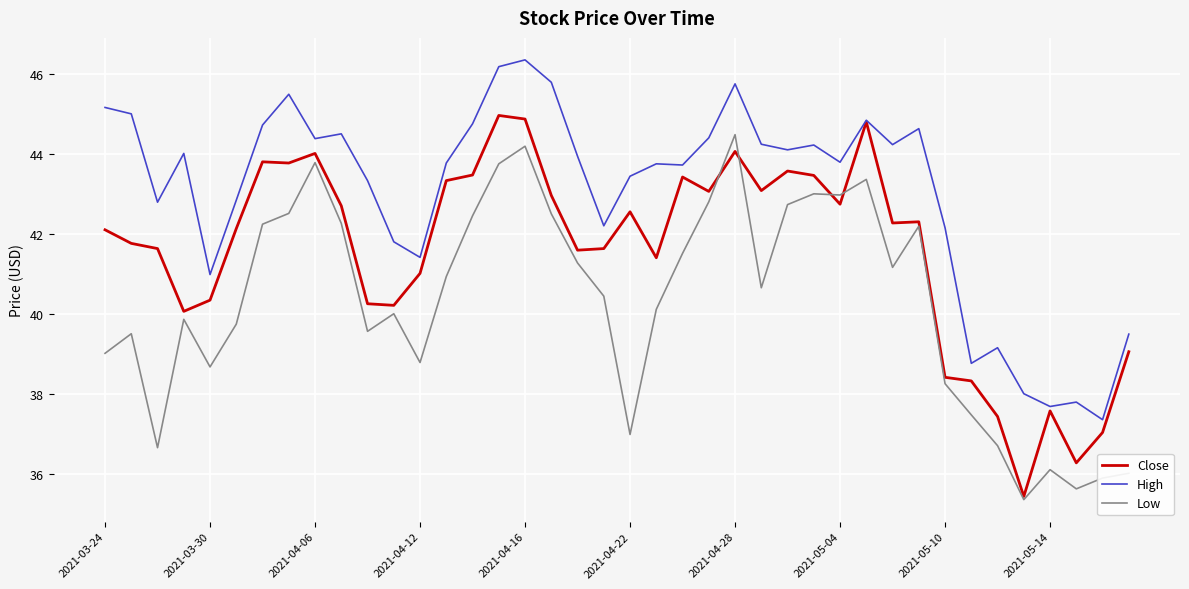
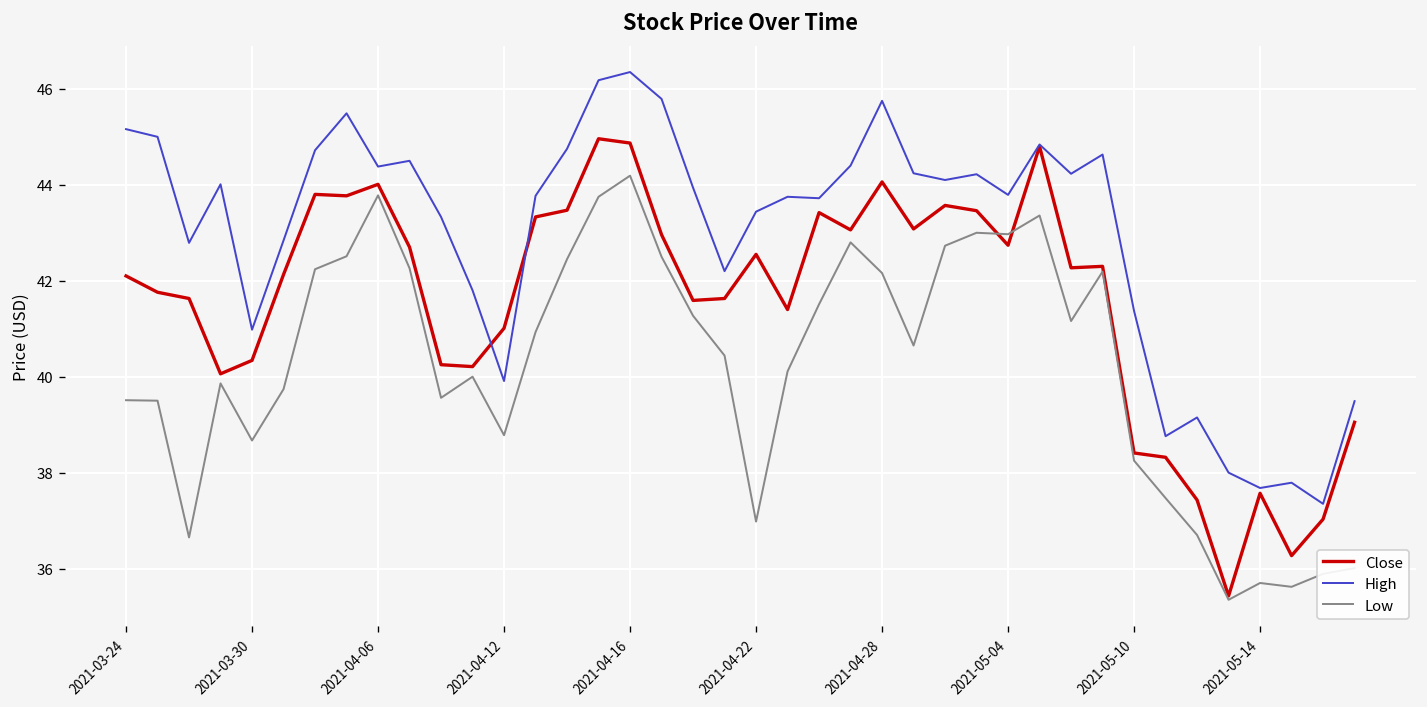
  {
    "Close": {
      "2021-03-24": 42.1,
      "2021-03-30": 40.3,
      "2021-04-06": 44.0,
      "2021-04-12": 41.0,
      "2021-04-16": 44.9,
      "2021-04-22": 42.6,
      "2021-04-28": 44.1,
      "2021-05-04": 42.7,
      "2021-05-10": 38.4,
      "2021-05-14": 37.6
    },
    "High": {
      "2021-03-24": 45.2,
      "2021-03-30": 41.0,
      "2021-04-06": 44.4,
-     "2021-04-12": 41.4,
+     "2021-04-12": 39.9,
      "2021-04-16": 46.4,
      "2021-04-22": 43.4,
      "2021-04-28": 45.8,
      "2021-05-04": 43.8,
-     "2021-05-10": 42.2,
+     "2021-05-10": 41.4,
      "2021-05-14": 37.7
    },
    "Low": {
-     "2021-03-24": 39.0,
+     "2021-03-24": 39.5,
      "2021-03-30": 38.7,
      "2021-04-06": 43.8,
      "2021-04-12": 38.8,
      "2021-04-16": 44.2,
      "2021-04-22": 37.0,
-     "2021-04-28": 44.5,
+     "2021-04-28": 42.2,
      "2021-05-04": 43.0,
      "2021-05-10": 38.3,
-     "2021-05-14": 36.1
+     "2021-05-14": 35.7
    }
  }
